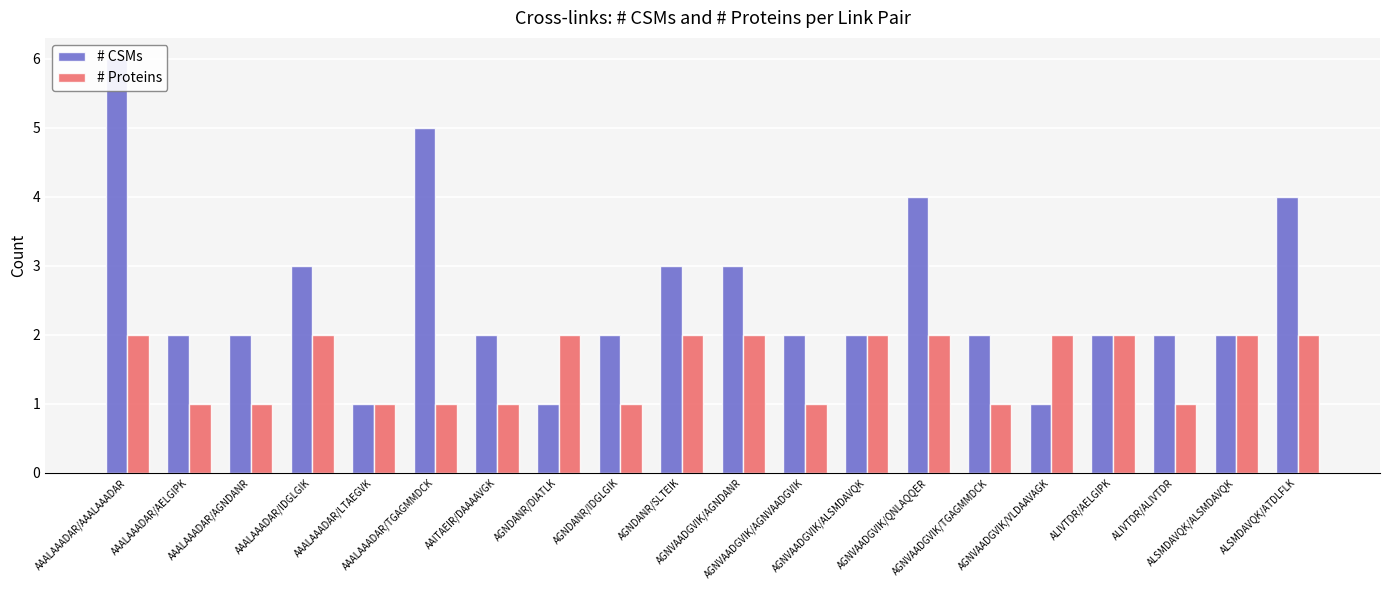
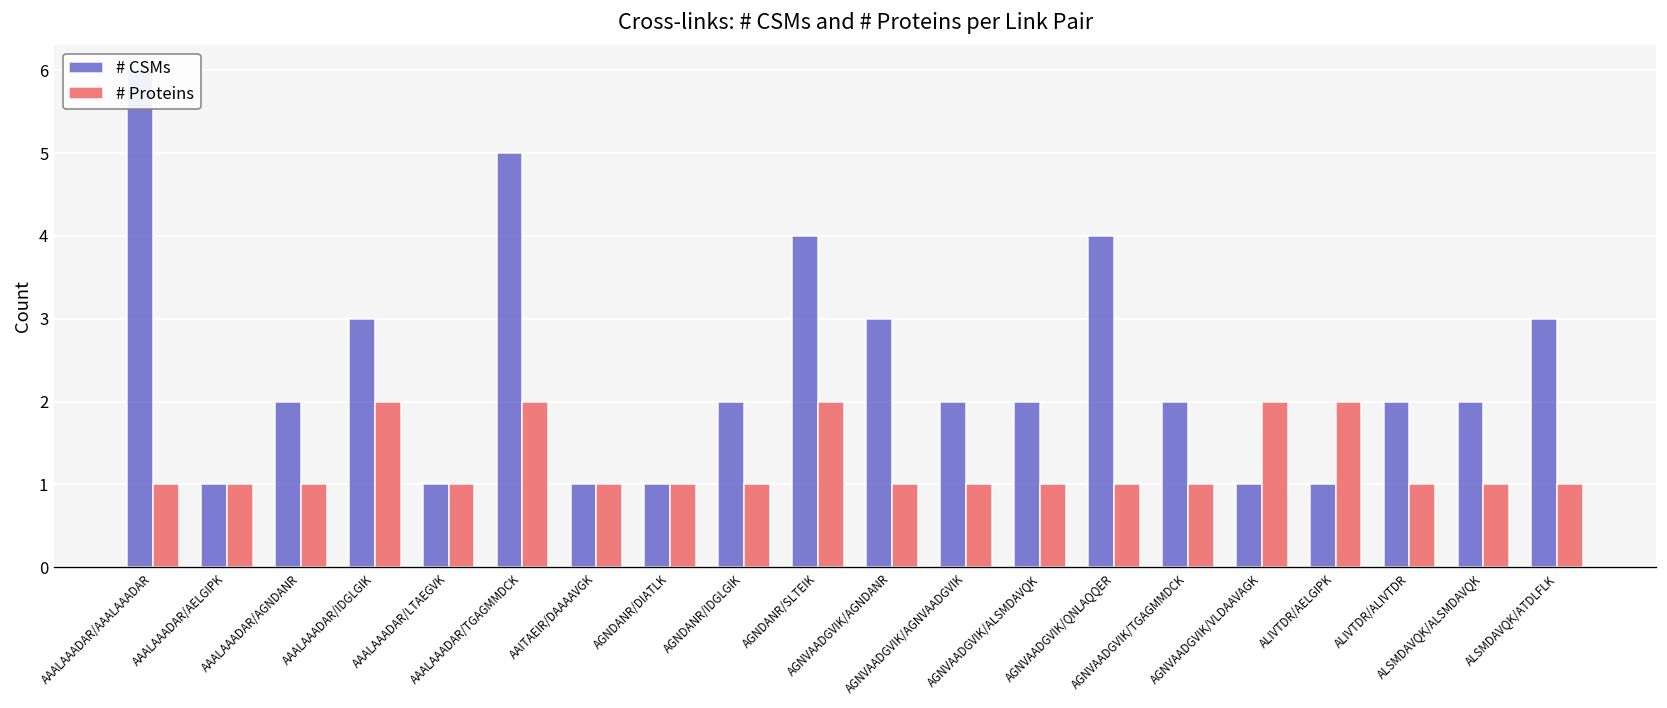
  {
    "# CSMs": {
-     "AAALAAADAR/AELGIPK": 2,
+     "AAALAAADAR/AELGIPK": 1,
      "AAALAAADAR/AGNDANR": 2,
      "AAALAAADAR/IDGLGIK": 3,
      "AAALAAADAR/LTAEGVK": 1,
      "AAALAAADAR/TGAGMMDCK": 5,
-     "AAITAEIR/DAAAAVGK": 2,
+     "AAITAEIR/DAAAAVGK": 1,
      "AGNDANR/DIATLK": 1,
      "AGNDANR/IDGLGIK": 2,
-     "AGNDANR/SLTEIK": 3,
+     "AGNDANR/SLTEIK": 4,
      "AGNVAADGVIK/AGNDANR": 3,
      "AGNVAADGVIK/AGNVAADGVIK": 2,
      "AGNVAADGVIK/ALSMDAVQK": 2,
      "AGNVAADGVIK/QNLAQQER": 4,
      "AGNVAADGVIK/TGAGMMDCK": 2,
      "AGNVAADGVIK/VLDAAVAGK": 1,
-     "ALIVTDR/AELGIPK": 2,
+     "ALIVTDR/AELGIPK": 1,
      "ALIVTDR/ALIVTDR": 2,
      "ALSMDAVQK/ALSMDAVQK": 2,
-     "ALSMDAVQK/ATDLFLK": 4
+     "ALSMDAVQK/ATDLFLK": 3
    },
    "# Proteins": {
-     "AAALAAADAR/AAALAAADAR": 2,
+     "AAALAAADAR/AAALAAADAR": 1,
      "AAALAAADAR/AELGIPK": 1,
      "AAALAAADAR/AGNDANR": 1,
      "AAALAAADAR/IDGLGIK": 2,
      "AAALAAADAR/LTAEGVK": 1,
-     "AAALAAADAR/TGAGMMDCK": 1,
+     "AAALAAADAR/TGAGMMDCK": 2,
      "AAITAEIR/DAAAAVGK": 1,
-     "AGNDANR/DIATLK": 2,
+     "AGNDANR/DIATLK": 1,
      "AGNDANR/IDGLGIK": 1,
      "AGNDANR/SLTEIK": 2,
-     "AGNVAADGVIK/AGNDANR": 2,
+     "AGNVAADGVIK/AGNDANR": 1,
      "AGNVAADGVIK/AGNVAADGVIK": 1,
-     "AGNVAADGVIK/ALSMDAVQK": 2,
-     "AGNVAADGVIK/QNLAQQER": 2,
+     "AGNVAADGVIK/ALSMDAVQK": 1,
+     "AGNVAADGVIK/QNLAQQER": 1,
      "AGNVAADGVIK/TGAGMMDCK": 1,
      "AGNVAADGVIK/VLDAAVAGK": 2,
      "ALIVTDR/AELGIPK": 2,
      "ALIVTDR/ALIVTDR": 1,
-     "ALSMDAVQK/ALSMDAVQK": 2,
-     "ALSMDAVQK/ATDLFLK": 2
+     "ALSMDAVQK/ALSMDAVQK": 1,
+     "ALSMDAVQK/ATDLFLK": 1
    }
  }
